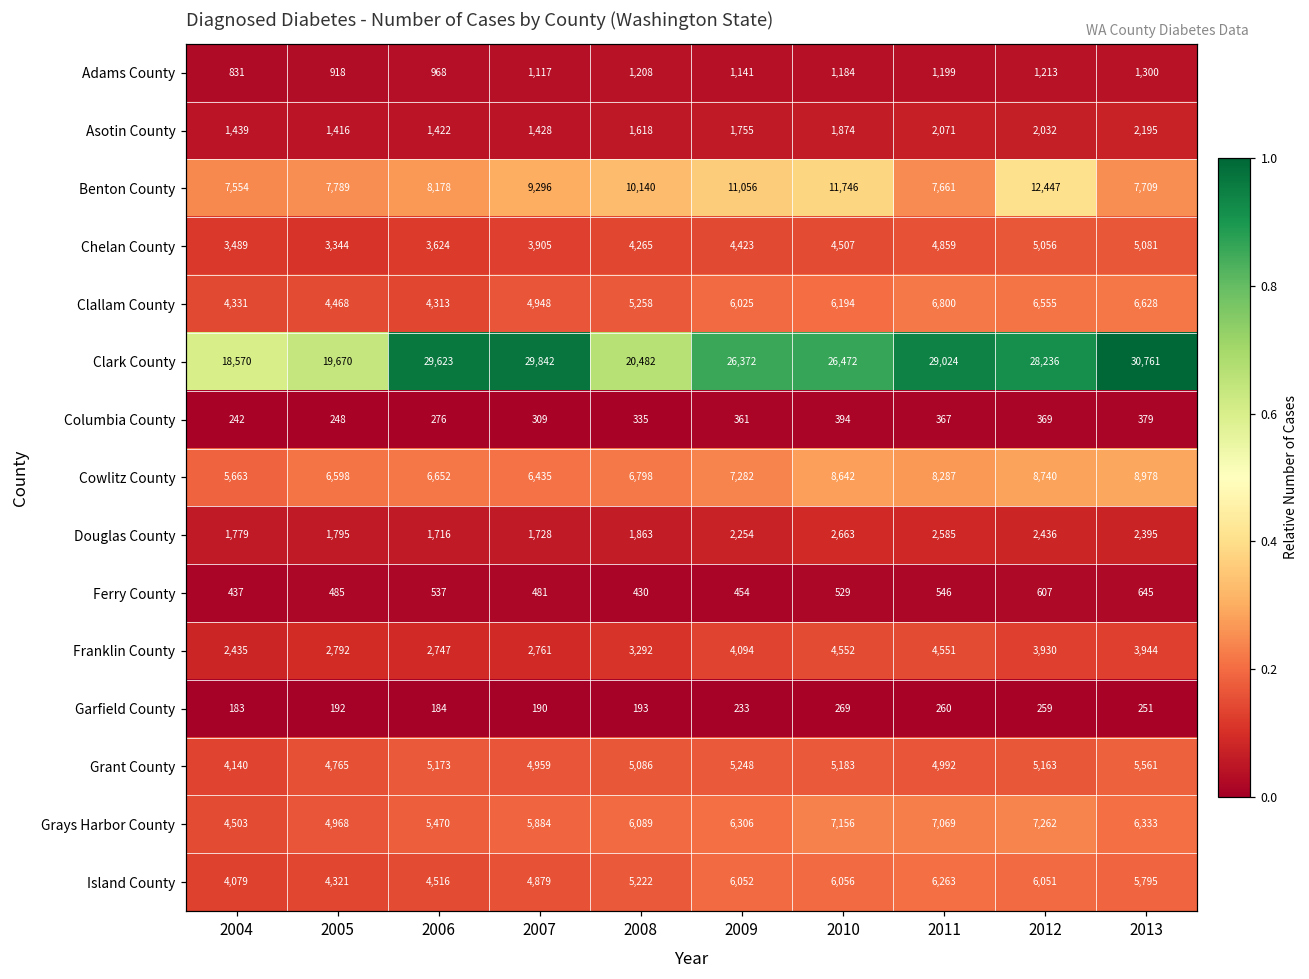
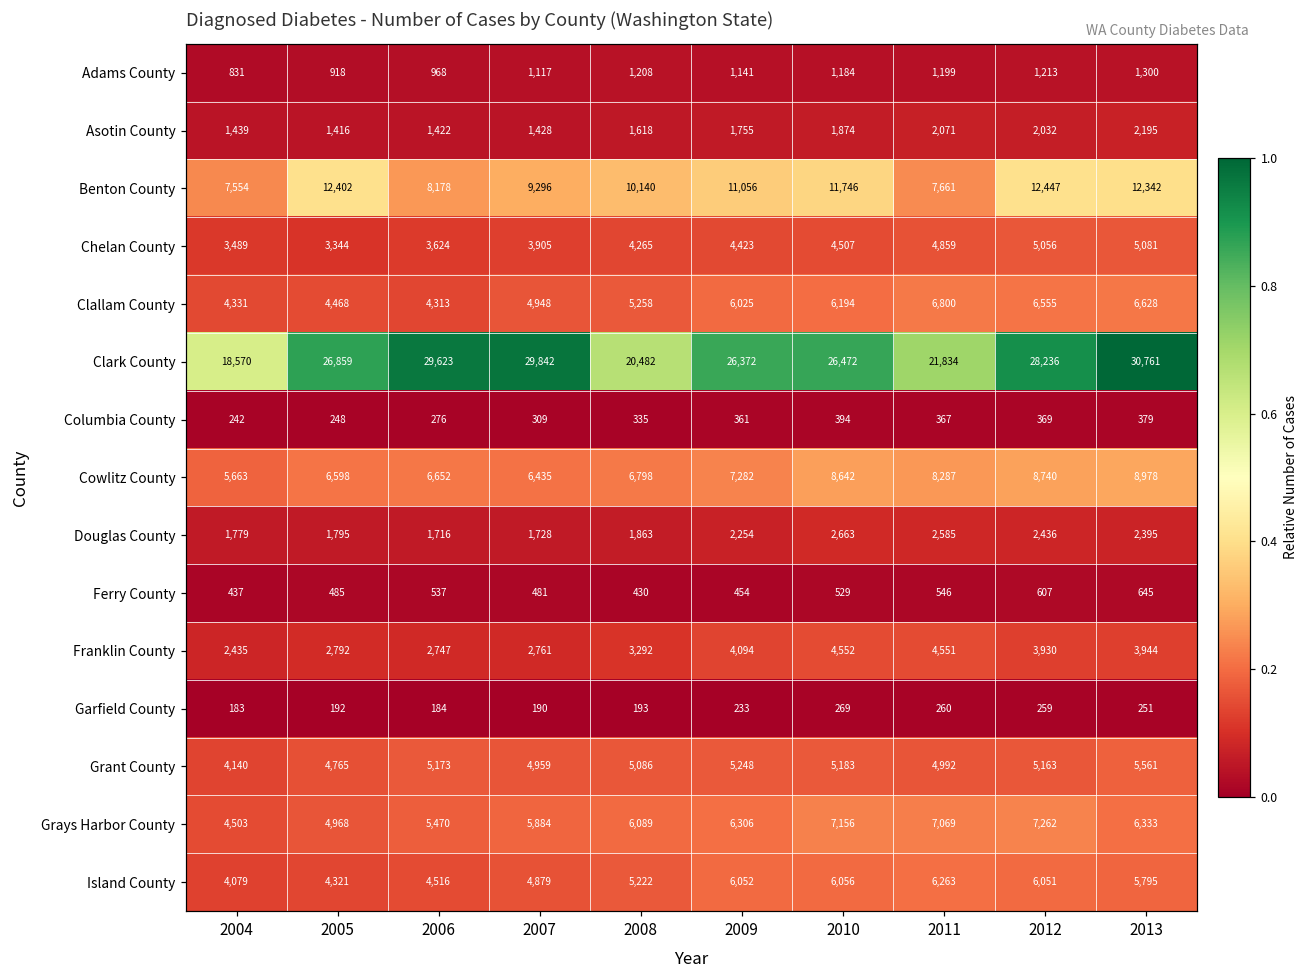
  {
    "Adams County": {
      "2004": "831",
      "2005": "918",
      "2006": "968",
      "2007": "1,117",
      "2008": "1,208",
      "2009": "1,141",
      "2010": "1,184",
      "2011": "1,199",
      "2012": "1,213",
      "2013": "1,300"
    },
    "Asotin County": {
      "2004": "1,439",
      "2005": "1,416",
      "2006": "1,422",
      "2007": "1,428",
      "2008": "1,618",
      "2009": "1,755",
      "2010": "1,874",
      "2011": "2,071",
      "2012": "2,032",
      "2013": "2,195"
    },
    "Benton County": {
      "2004": "7,554",
-     "2005": "7,789",
+     "2005": "12,402",
      "2006": "8,178",
      "2007": "9,296",
      "2008": "10,140",
      "2009": "11,056",
      "2010": "11,746",
      "2011": "7,661",
      "2012": "12,447",
-     "2013": "7,709"
+     "2013": "12,342"
    },
    "Chelan County": {
      "2004": "3,489",
      "2005": "3,344",
      "2006": "3,624",
      "2007": "3,905",
      "2008": "4,265",
      "2009": "4,423",
      "2010": "4,507",
      "2011": "4,859",
      "2012": "5,056",
      "2013": "5,081"
    },
    "Clallam County": {
      "2004": "4,331",
      "2005": "4,468",
      "2006": "4,313",
      "2007": "4,948",
      "2008": "5,258",
      "2009": "6,025",
      "2010": "6,194",
      "2011": "6,800",
      "2012": "6,555",
      "2013": "6,628"
    },
    "Clark County": {
      "2004": "18,570",
-     "2005": "19,670",
+     "2005": "26,859",
      "2006": "29,623",
      "2007": "29,842",
      "2008": "20,482",
      "2009": "26,372",
      "2010": "26,472",
-     "2011": "29,024",
+     "2011": "21,834",
      "2012": "28,236",
      "2013": "30,761"
    },
    "Columbia County": {
      "2004": "242",
      "2005": "248",
      "2006": "276",
      "2007": "309",
      "2008": "335",
      "2009": "361",
      "2010": "394",
      "2011": "367",
      "2012": "369",
      "2013": "379"
    },
    "Cowlitz County": {
      "2004": "5,663",
      "2005": "6,598",
      "2006": "6,652",
      "2007": "6,435",
      "2008": "6,798",
      "2009": "7,282",
      "2010": "8,642",
      "2011": "8,287",
      "2012": "8,740",
      "2013": "8,978"
    },
    "Douglas County": {
      "2004": "1,779",
      "2005": "1,795",
      "2006": "1,716",
      "2007": "1,728",
      "2008": "1,863",
      "2009": "2,254",
      "2010": "2,663",
      "2011": "2,585",
      "2012": "2,436",
      "2013": "2,395"
    },
    "Ferry County": {
      "2004": "437",
      "2005": "485",
      "2006": "537",
      "2007": "481",
      "2008": "430",
      "2009": "454",
      "2010": "529",
      "2011": "546",
      "2012": "607",
      "2013": "645"
    },
    "Franklin County": {
      "2004": "2,435",
      "2005": "2,792",
      "2006": "2,747",
      "2007": "2,761",
      "2008": "3,292",
      "2009": "4,094",
      "2010": "4,552",
      "2011": "4,551",
      "2012": "3,930",
      "2013": "3,944"
    },
    "Garfield County": {
      "2004": "183",
      "2005": "192",
      "2006": "184",
      "2007": "190",
      "2008": "193",
      "2009": "233",
      "2010": "269",
      "2011": "260",
      "2012": "259",
      "2013": "251"
    },
    "Grant County": {
      "2004": "4,140",
      "2005": "4,765",
      "2006": "5,173",
      "2007": "4,959",
      "2008": "5,086",
      "2009": "5,248",
      "2010": "5,183",
      "2011": "4,992",
      "2012": "5,163",
      "2013": "5,561"
    },
    "Grays Harbor County": {
      "2004": "4,503",
      "2005": "4,968",
      "2006": "5,470",
      "2007": "5,884",
      "2008": "6,089",
      "2009": "6,306",
      "2010": "7,156",
      "2011": "7,069",
      "2012": "7,262",
      "2013": "6,333"
    },
    "Island County": {
      "2004": "4,079",
      "2005": "4,321",
      "2006": "4,516",
      "2007": "4,879",
      "2008": "5,222",
      "2009": "6,052",
      "2010": "6,056",
      "2011": "6,263",
      "2012": "6,051",
      "2013": "5,795"
    }
  }
